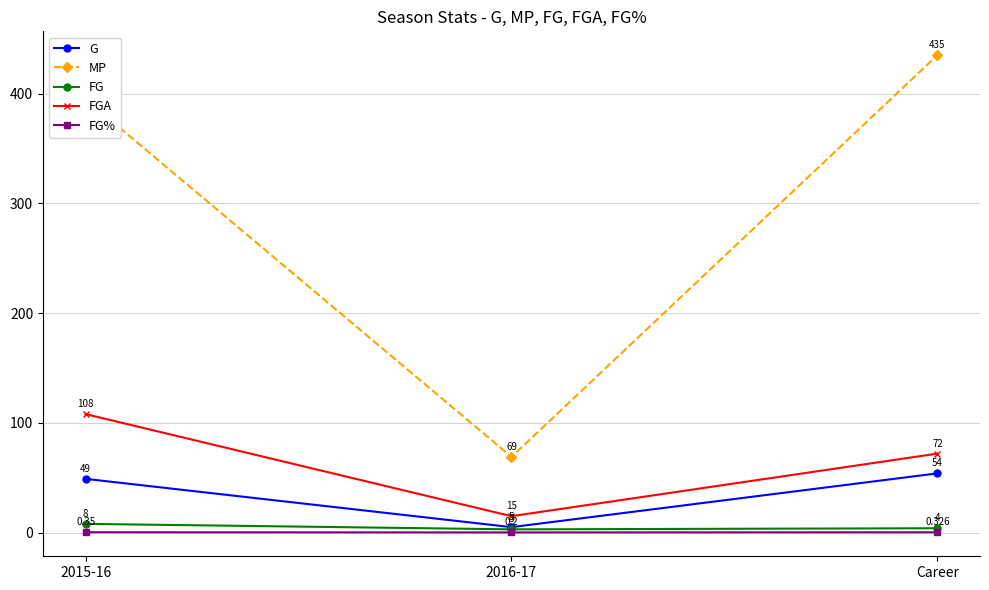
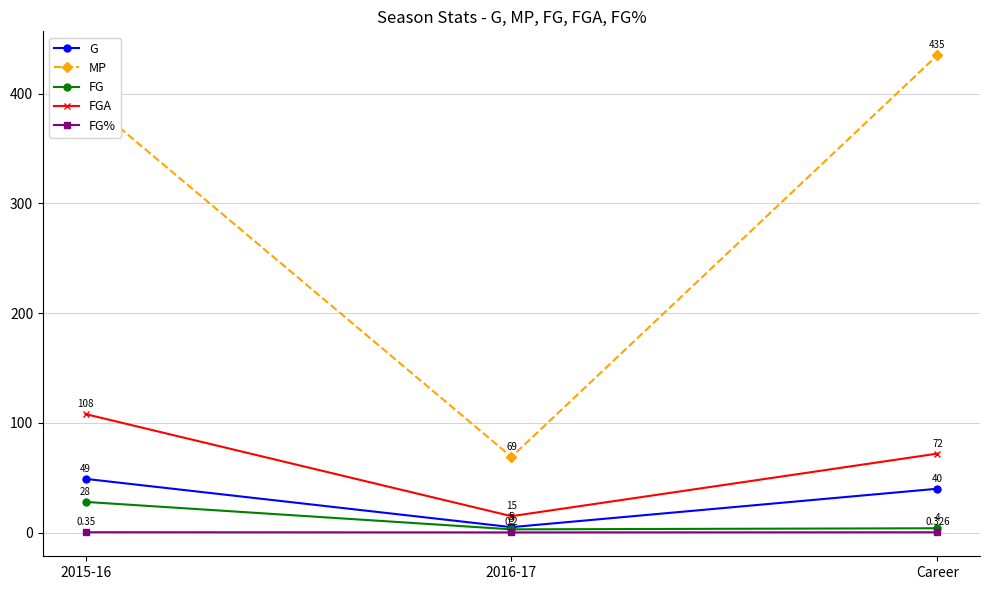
  {
    "G": {
      "2015-16": 49,
-     "Career": 54
+     "Career": 40
    },
    "MP": {
      "2016-17": 69,
      "Career": 435
    },
    "FG": {
-     "2015-16": 8
+     "2015-16": 28
    },
    "FGA": {
      "2015-16": 108,
      "2016-17": 15,
      "Career": 72
    },
    "FG%": {
      "2015-16": 0.35
    }
  }
